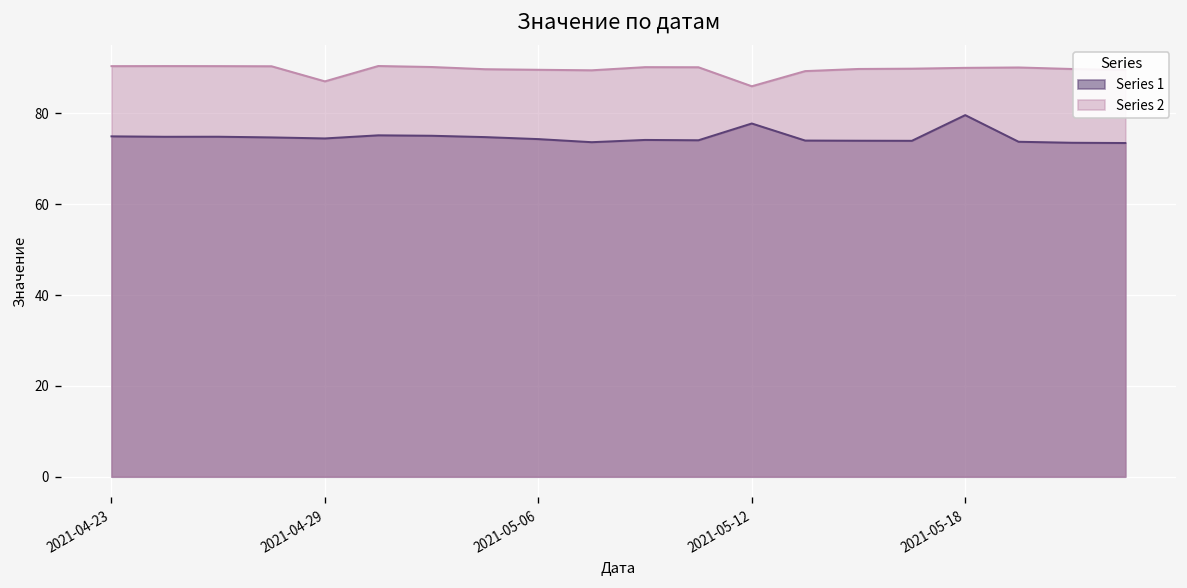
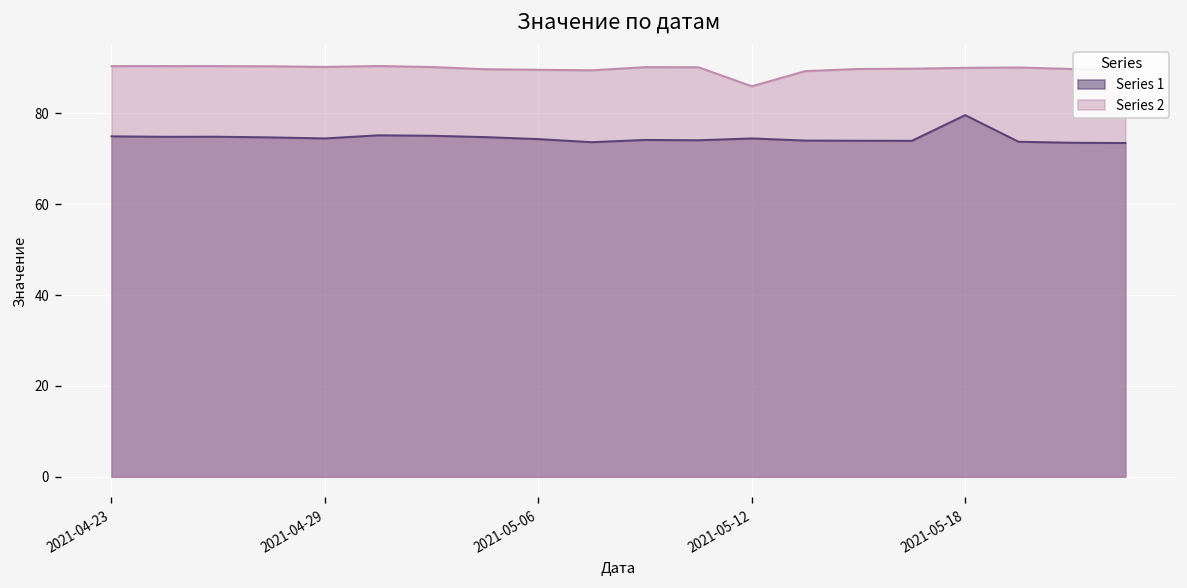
  {
    "Series 1": {
      "2021-04-23": 75,
      "2021-04-29": 74,
      "2021-05-06": 74,
-     "2021-05-12": 78,
+     "2021-05-12": 74,
      "2021-05-18": 80
    },
    "Series 2": {
      "2021-04-23": 90,
-     "2021-04-29": 87,
+     "2021-04-29": 90,
      "2021-05-06": 90,
      "2021-05-12": 86,
      "2021-05-18": 90
    }
  }
